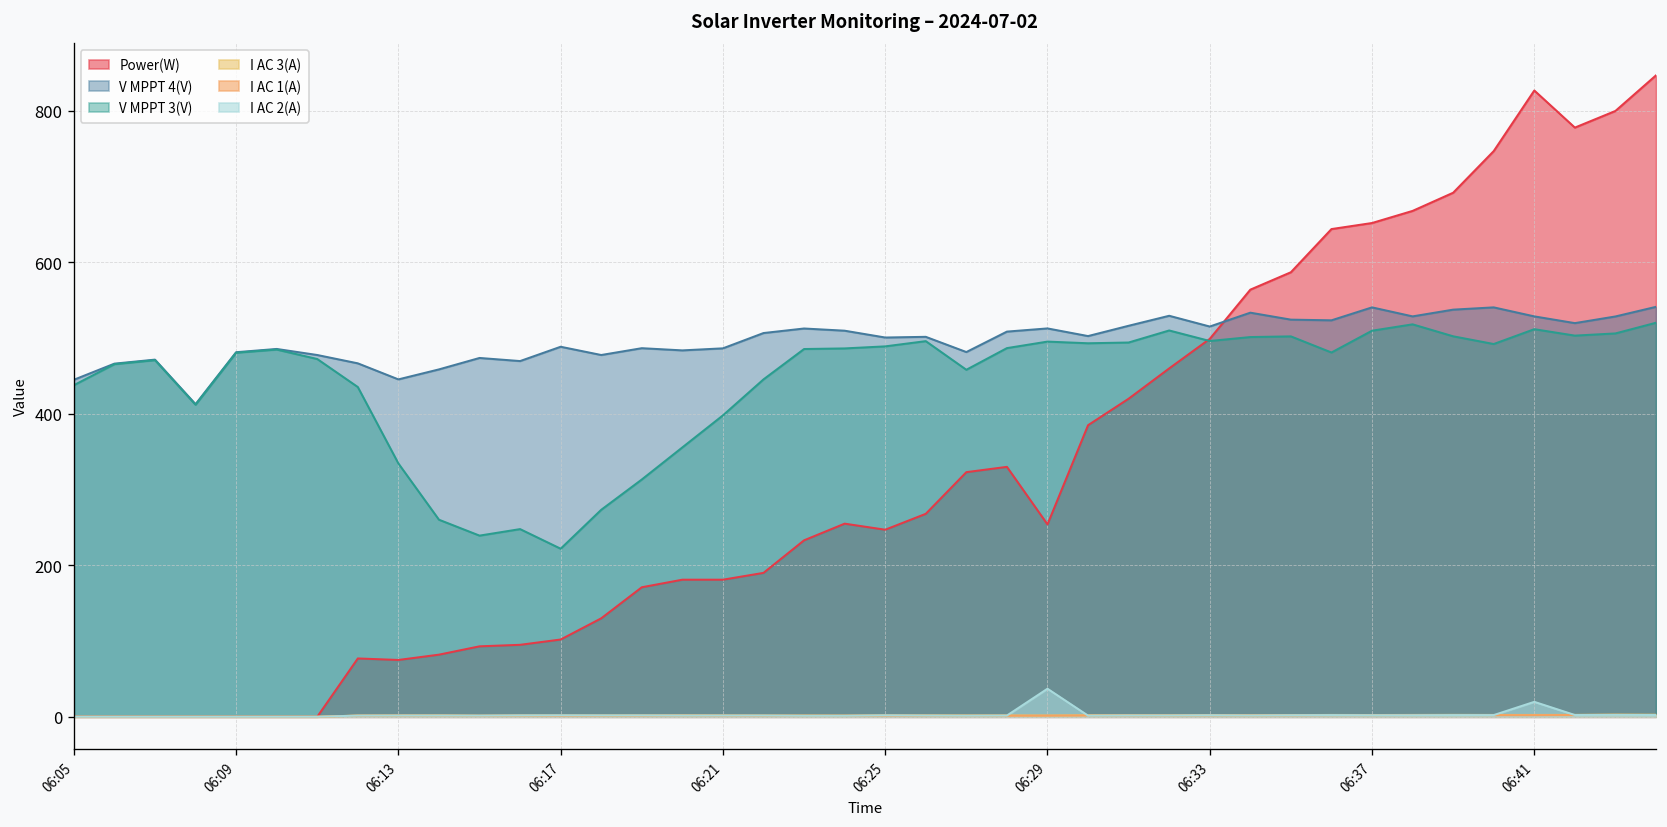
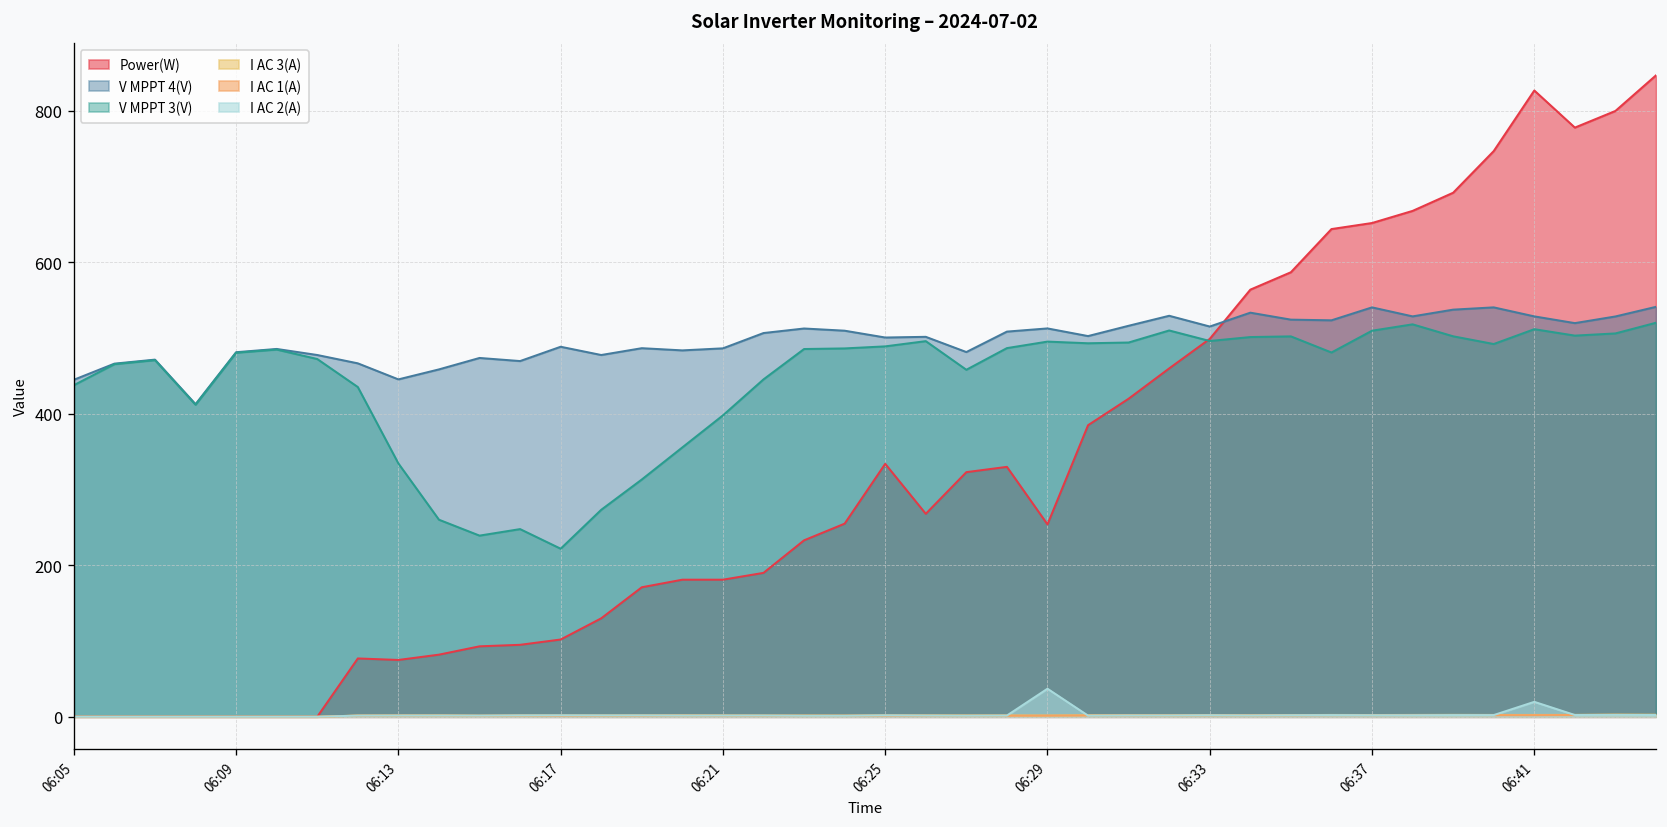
  {
    "Power(W)": {
      "06:13": 80,
      "06:17": 100,
      "06:21": 180,
-     "06:25": 250,
+     "06:25": 330,
      "06:29": 250,
      "06:37": 650,
      "06:41": 830
    },
    "I AC 2(A)": {
      "06:29": 40,
      "06:41": 20
    }
  }
